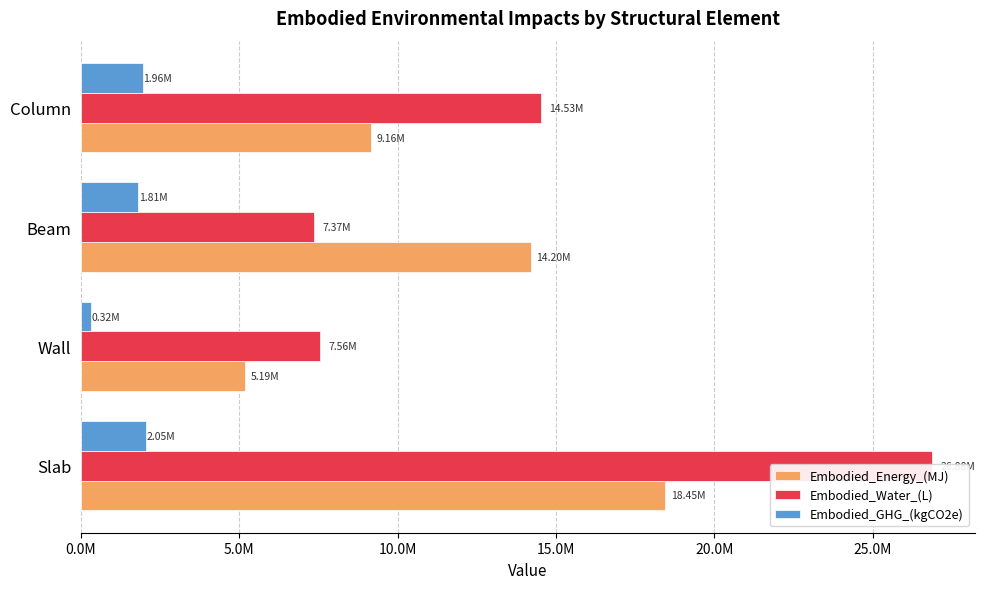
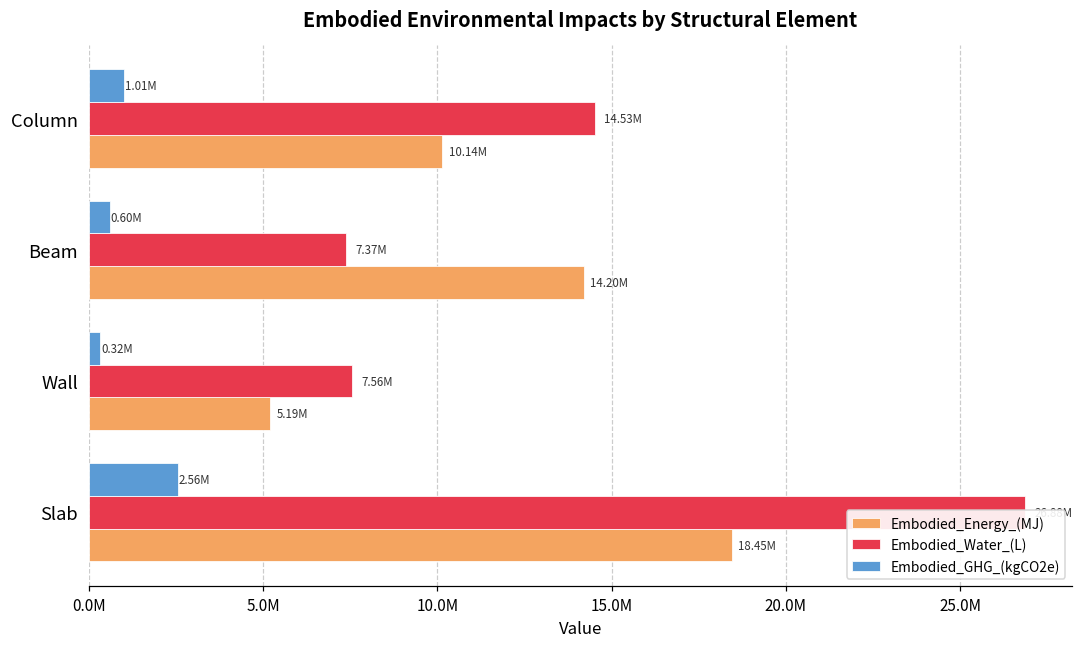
  {
    "Embodied_Energy_(MJ)": {
-     "Column": "9.16M",
+     "Column": "10.14M",
      "Beam": "14.20M",
      "Wall": "5.19M",
      "Slab": "18.45M"
    },
    "Embodied_Water_(L)": {
      "Column": "14.53M",
      "Beam": "7.37M",
      "Wall": "7.56M"
    },
    "Embodied_GHG_(kgCO2e)": {
-     "Column": "1.96M",
-     "Beam": "1.81M",
+     "Column": "1.01M",
+     "Beam": "0.60M",
      "Wall": "0.32M",
-     "Slab": "2.05M"
+     "Slab": "2.56M"
    }
  }
